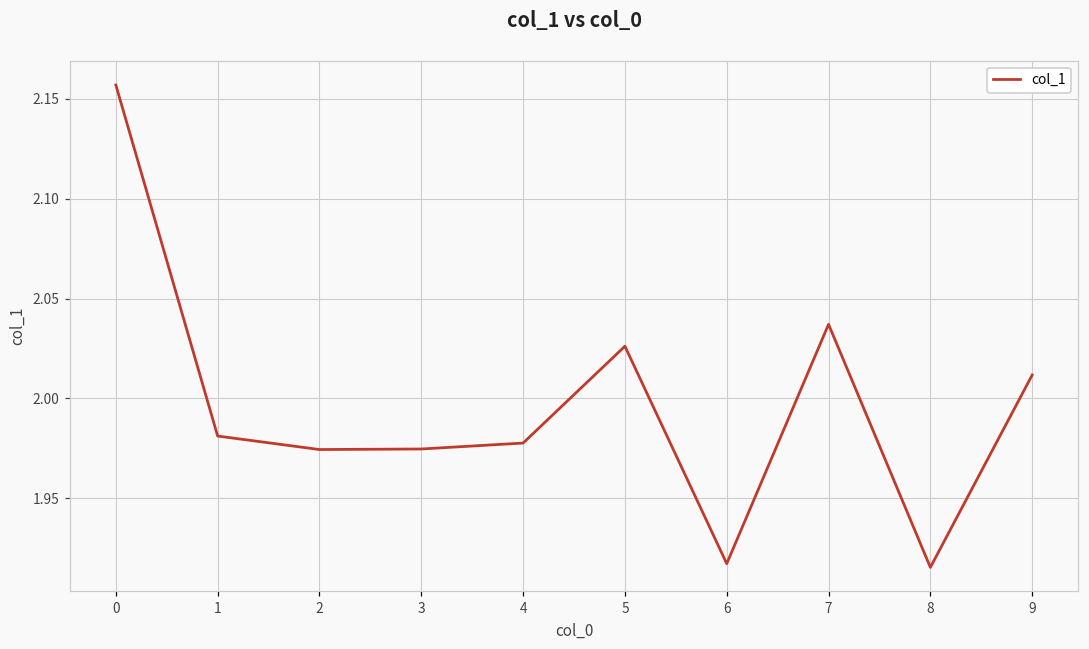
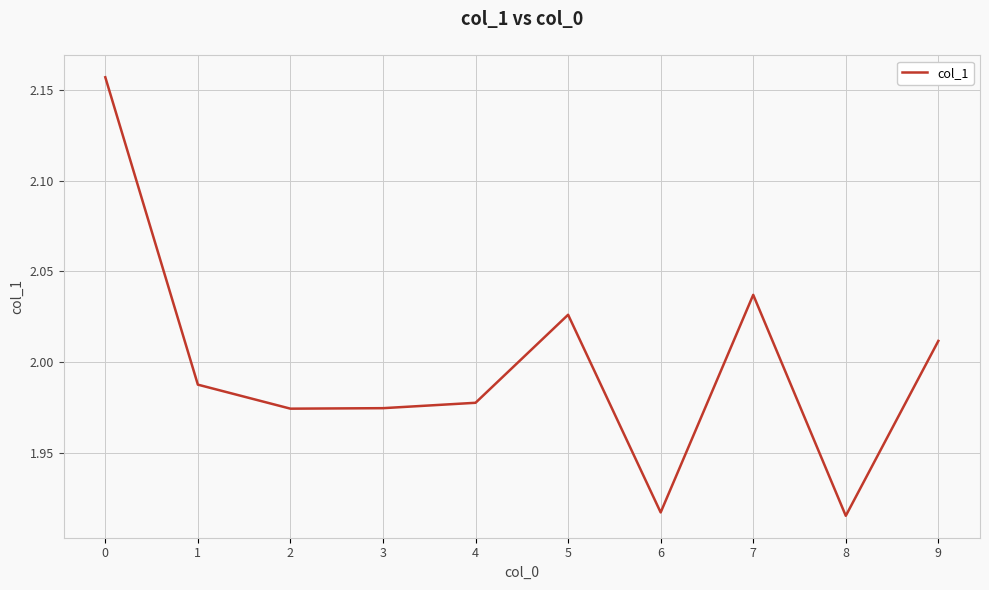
  {
    "0": 2.157,
-   "1": 1.981,
+   "1": 1.988,
    "2": 1.974,
    "3": 1.975,
    "4": 1.978,
    "5": 2.026,
    "6": 1.917,
    "7": 2.037,
    "8": 1.915,
    "9": 2.012
  }
